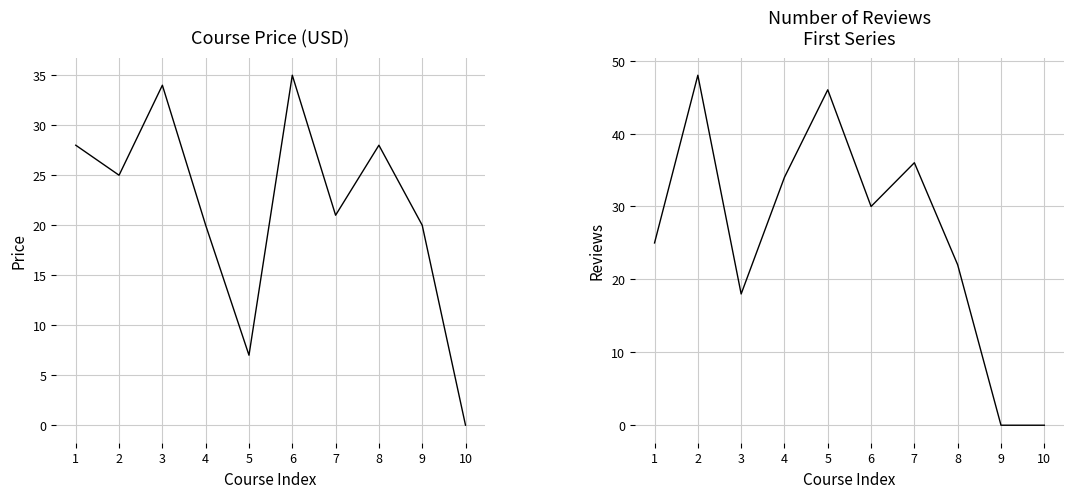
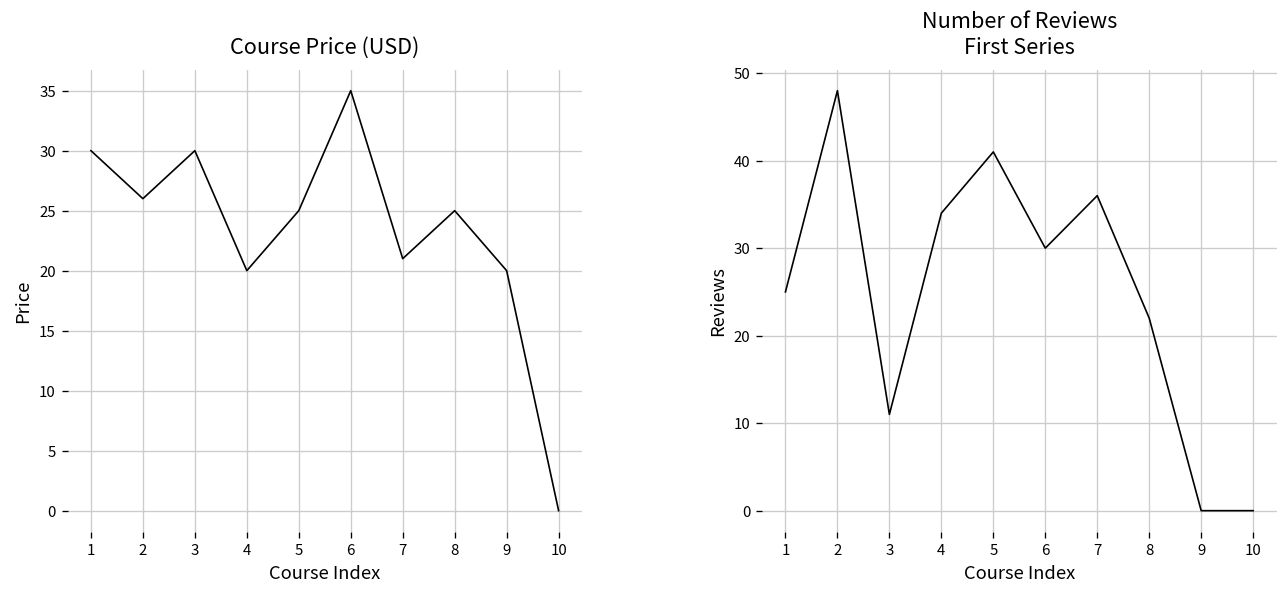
  {
    "Course Price (USD)": {
-     "1": 28,
-     "2": 25,
-     "3": 34,
+     "1": 30,
+     "2": 26,
+     "3": 30,
      "4": 20,
-     "5": 7,
+     "5": 25,
      "6": 35,
      "7": 21,
-     "8": 28,
+     "8": 25,
      "9": 20,
      "10": 0
    },
    "Number of Reviews First Series": {
      "1": 25,
      "2": 48,
-     "3": 18,
+     "3": 11,
      "4": 34,
-     "5": 46,
+     "5": 41,
      "6": 30,
      "7": 36,
      "8": 22,
      "9": 0,
      "10": 0
    }
  }
